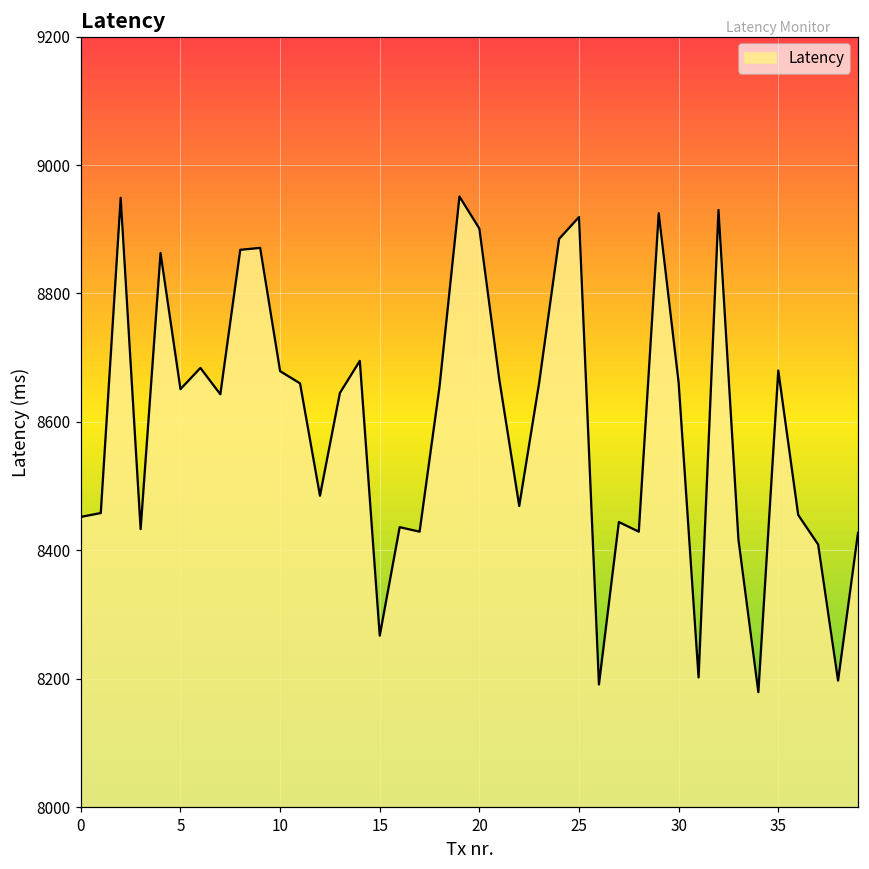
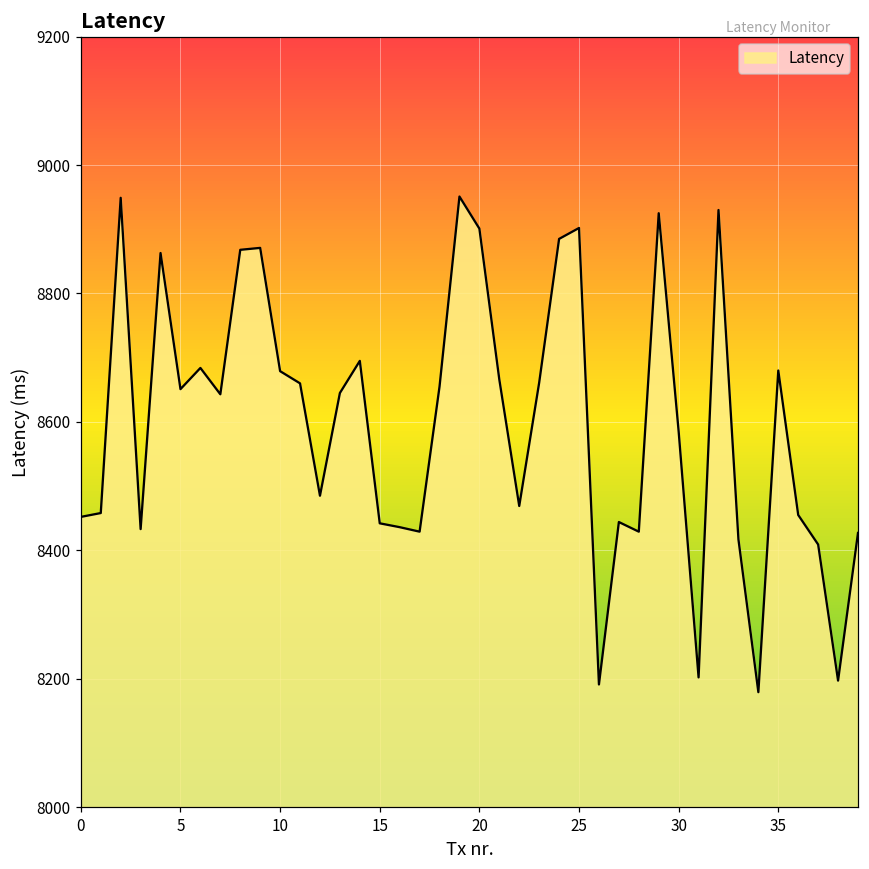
  {
    "0": 8450,
    "5": 8650,
    "10": 8680,
-   "15": 8270,
+   "15": 8440,
    "20": 8900,
-   "25": 8920,
-   "30": 8660,
+   "25": 8900,
+   "30": 8590,
    "35": 8680
  }
